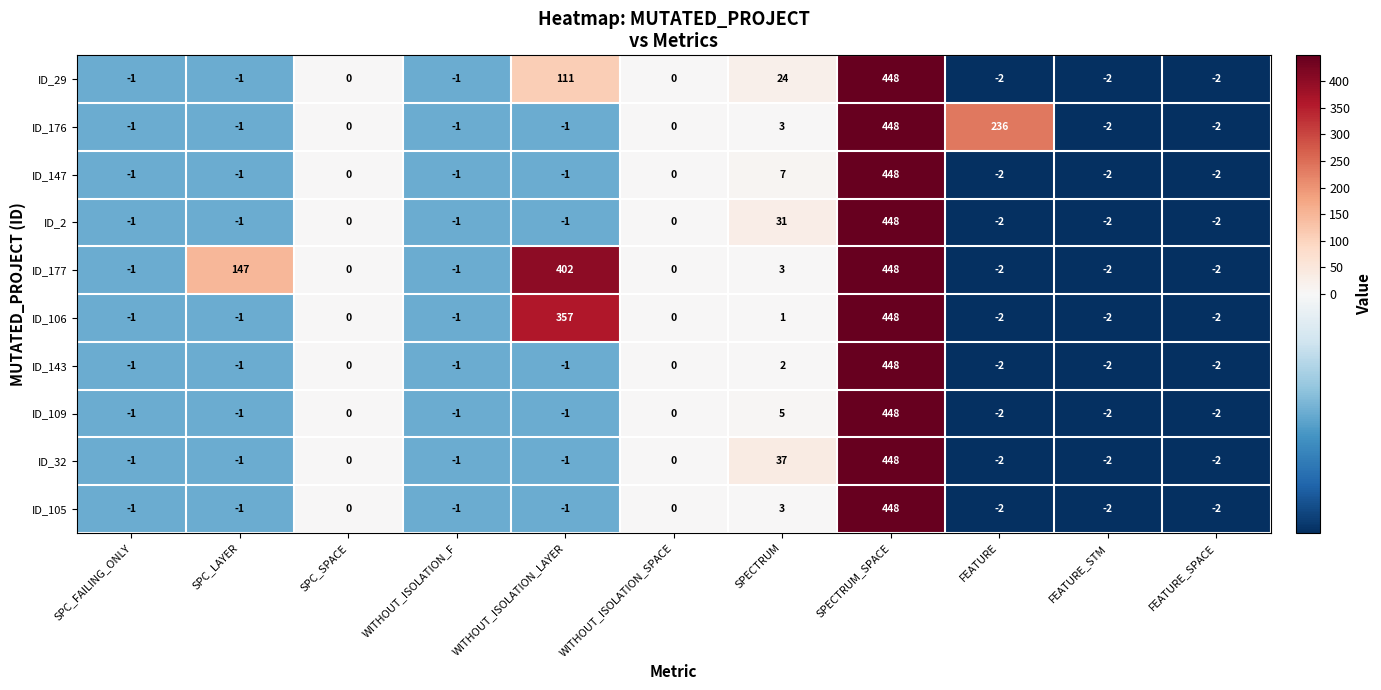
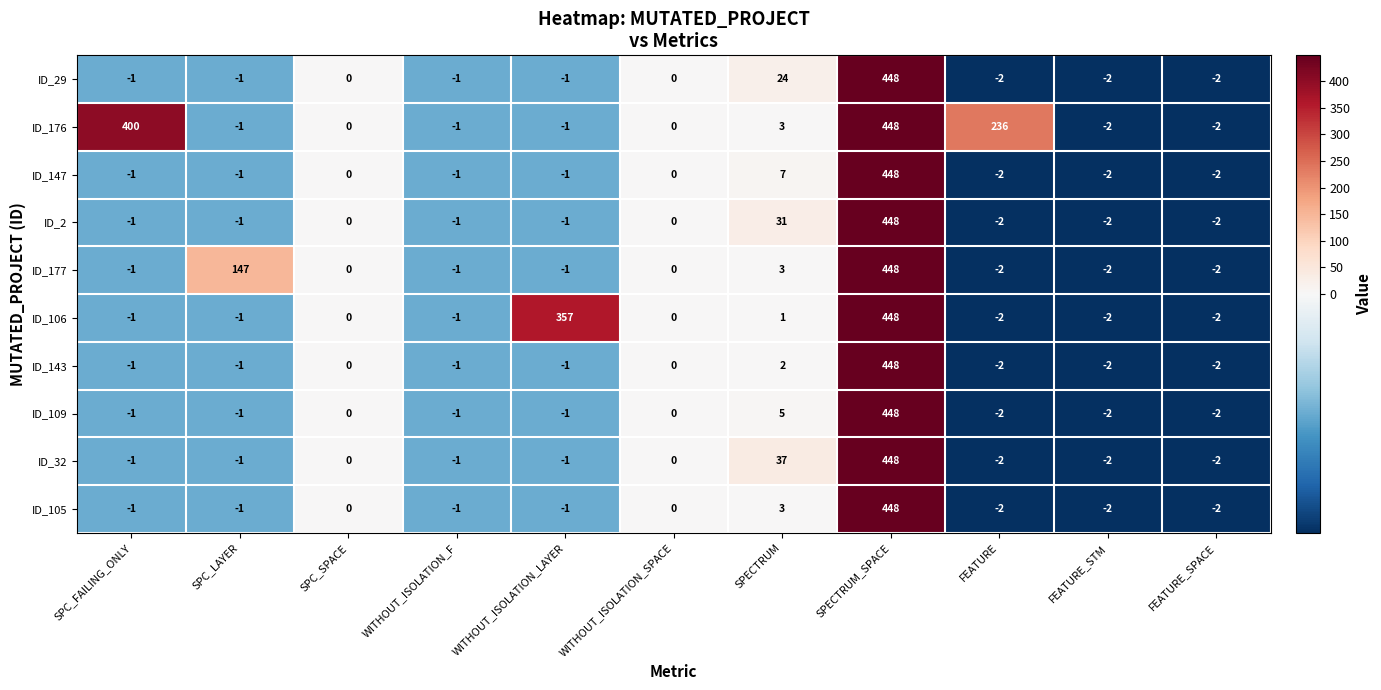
  {
    "ID_29": {
      "SPC_FAILING_ONLY": -1,
      "SPC_LAYER": -1,
      "SPC_SPACE": 0,
      "WITHOUT_ISOLATION_F": -1,
-     "WITHOUT_ISOLATION_LAYER": 111,
+     "WITHOUT_ISOLATION_LAYER": -1,
      "WITHOUT_ISOLATION_SPACE": 0,
      "SPECTRUM": 24,
      "SPECTRUM_SPACE": 448,
      "FEATURE": -2,
      "FEATURE_STM": -2,
      "FEATURE_SPACE": -2
    },
    "ID_176": {
-     "SPC_FAILING_ONLY": -1,
+     "SPC_FAILING_ONLY": 400,
      "SPC_LAYER": -1,
      "SPC_SPACE": 0,
      "WITHOUT_ISOLATION_F": -1,
      "WITHOUT_ISOLATION_LAYER": -1,
      "WITHOUT_ISOLATION_SPACE": 0,
      "SPECTRUM": 3,
      "SPECTRUM_SPACE": 448,
      "FEATURE": 236,
      "FEATURE_STM": -2,
      "FEATURE_SPACE": -2
    },
    "ID_147": {
      "SPC_FAILING_ONLY": -1,
      "SPC_LAYER": -1,
      "SPC_SPACE": 0,
      "WITHOUT_ISOLATION_F": -1,
      "WITHOUT_ISOLATION_LAYER": -1,
      "WITHOUT_ISOLATION_SPACE": 0,
      "SPECTRUM": 7,
      "SPECTRUM_SPACE": 448,
      "FEATURE": -2,
      "FEATURE_STM": -2,
      "FEATURE_SPACE": -2
    },
    "ID_2": {
      "SPC_FAILING_ONLY": -1,
      "SPC_LAYER": -1,
      "SPC_SPACE": 0,
      "WITHOUT_ISOLATION_F": -1,
      "WITHOUT_ISOLATION_LAYER": -1,
      "WITHOUT_ISOLATION_SPACE": 0,
      "SPECTRUM": 31,
      "SPECTRUM_SPACE": 448,
      "FEATURE": -2,
      "FEATURE_STM": -2,
      "FEATURE_SPACE": -2
    },
    "ID_177": {
      "SPC_FAILING_ONLY": -1,
      "SPC_LAYER": 147,
      "SPC_SPACE": 0,
      "WITHOUT_ISOLATION_F": -1,
-     "WITHOUT_ISOLATION_LAYER": 402,
+     "WITHOUT_ISOLATION_LAYER": -1,
      "WITHOUT_ISOLATION_SPACE": 0,
      "SPECTRUM": 3,
      "SPECTRUM_SPACE": 448,
      "FEATURE": -2,
      "FEATURE_STM": -2,
      "FEATURE_SPACE": -2
    },
    "ID_106": {
      "SPC_FAILING_ONLY": -1,
      "SPC_LAYER": -1,
      "SPC_SPACE": 0,
      "WITHOUT_ISOLATION_F": -1,
      "WITHOUT_ISOLATION_LAYER": 357,
      "WITHOUT_ISOLATION_SPACE": 0,
      "SPECTRUM": 1,
      "SPECTRUM_SPACE": 448,
      "FEATURE": -2,
      "FEATURE_STM": -2,
      "FEATURE_SPACE": -2
    },
    "ID_143": {
      "SPC_FAILING_ONLY": -1,
      "SPC_LAYER": -1,
      "SPC_SPACE": 0,
      "WITHOUT_ISOLATION_F": -1,
      "WITHOUT_ISOLATION_LAYER": -1,
      "WITHOUT_ISOLATION_SPACE": 0,
      "SPECTRUM": 2,
      "SPECTRUM_SPACE": 448,
      "FEATURE": -2,
      "FEATURE_STM": -2,
      "FEATURE_SPACE": -2
    },
    "ID_109": {
      "SPC_FAILING_ONLY": -1,
      "SPC_LAYER": -1,
      "SPC_SPACE": 0,
      "WITHOUT_ISOLATION_F": -1,
      "WITHOUT_ISOLATION_LAYER": -1,
      "WITHOUT_ISOLATION_SPACE": 0,
      "SPECTRUM": 5,
      "SPECTRUM_SPACE": 448,
      "FEATURE": -2,
      "FEATURE_STM": -2,
      "FEATURE_SPACE": -2
    },
    "ID_32": {
      "SPC_FAILING_ONLY": -1,
      "SPC_LAYER": -1,
      "SPC_SPACE": 0,
      "WITHOUT_ISOLATION_F": -1,
      "WITHOUT_ISOLATION_LAYER": -1,
      "WITHOUT_ISOLATION_SPACE": 0,
      "SPECTRUM": 37,
      "SPECTRUM_SPACE": 448,
      "FEATURE": -2,
      "FEATURE_STM": -2,
      "FEATURE_SPACE": -2
    },
    "ID_105": {
      "SPC_FAILING_ONLY": -1,
      "SPC_LAYER": -1,
      "SPC_SPACE": 0,
      "WITHOUT_ISOLATION_F": -1,
      "WITHOUT_ISOLATION_LAYER": -1,
      "WITHOUT_ISOLATION_SPACE": 0,
      "SPECTRUM": 3,
      "SPECTRUM_SPACE": 448,
      "FEATURE": -2,
      "FEATURE_STM": -2,
      "FEATURE_SPACE": -2
    }
  }
